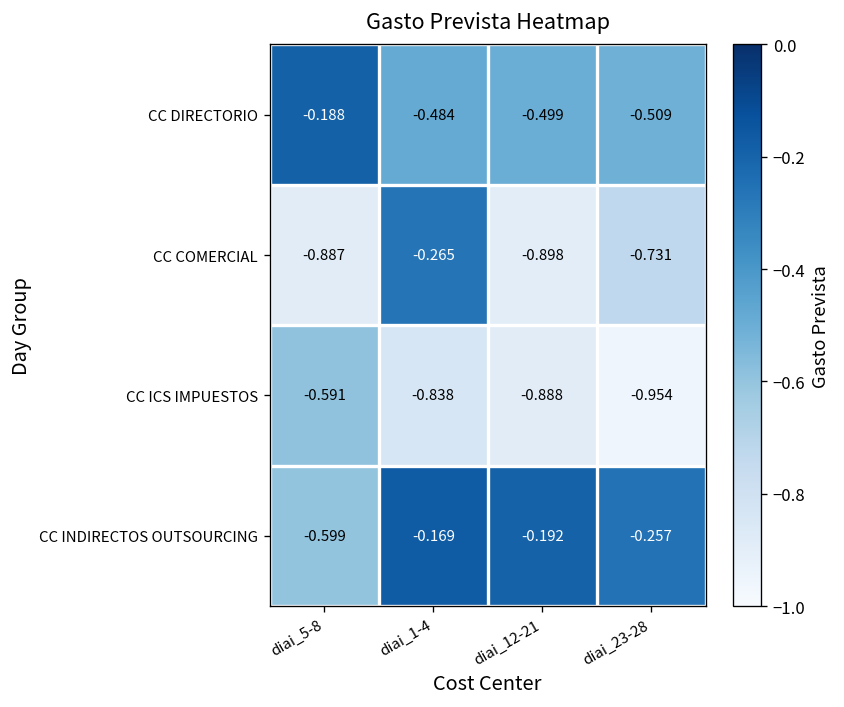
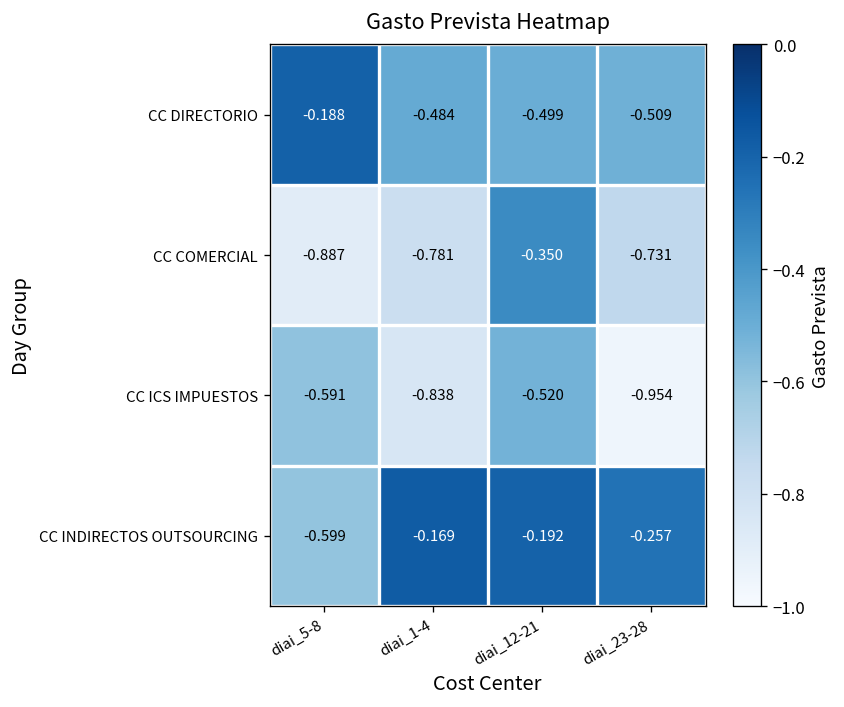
  {
    "CC DIRECTORIO": {
      "diai_5-8": -0.188,
      "diai_1-4": -0.484,
      "diai_12-21": -0.499,
      "diai_23-28": -0.509
    },
    "CC COMERCIAL": {
      "diai_5-8": -0.887,
-     "diai_1-4": -0.265,
-     "diai_12-21": -0.898,
+     "diai_1-4": -0.781,
+     "diai_12-21": -0.350,
      "diai_23-28": -0.731
    },
    "CC ICS IMPUESTOS": {
      "diai_5-8": -0.591,
      "diai_1-4": -0.838,
-     "diai_12-21": -0.888,
+     "diai_12-21": -0.520,
      "diai_23-28": -0.954
    },
    "CC INDIRECTOS OUTSOURCING": {
      "diai_5-8": -0.599,
      "diai_1-4": -0.169,
      "diai_12-21": -0.192,
      "diai_23-28": -0.257
    }
  }
